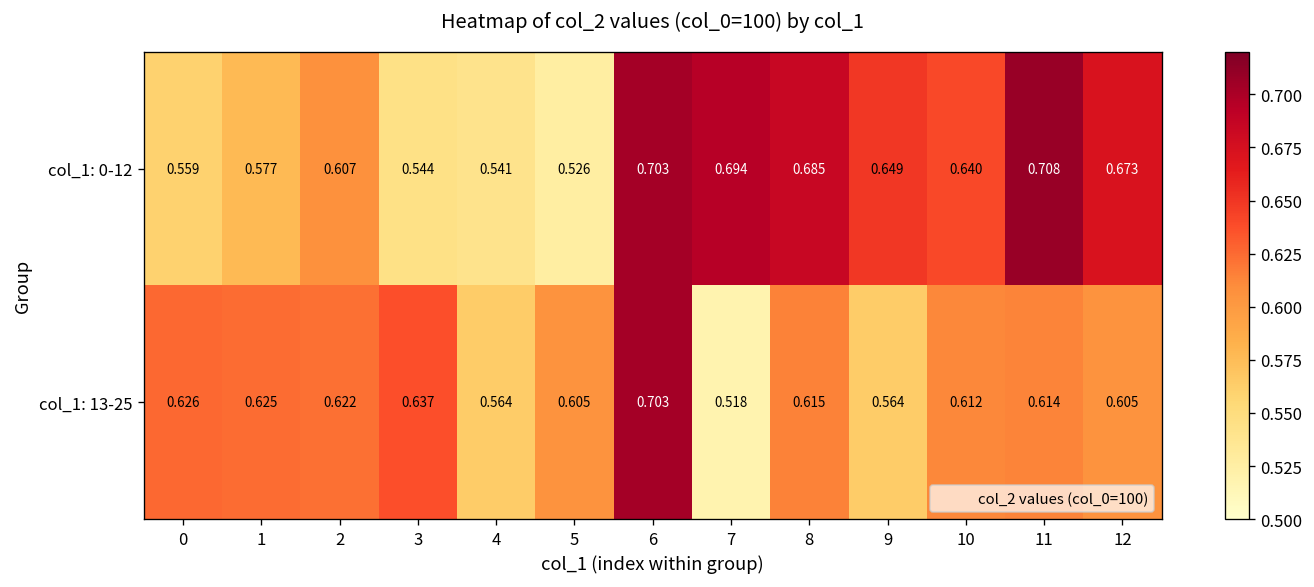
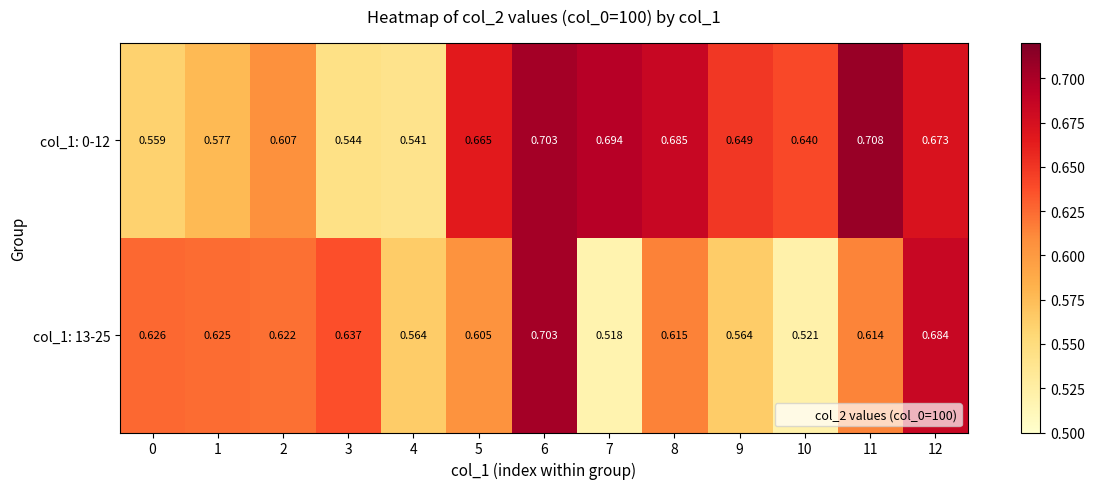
  {
    "col_1: 0-12": {
      "0": 0.559,
      "1": 0.577,
      "2": 0.607,
      "3": 0.544,
      "4": 0.541,
-     "5": 0.526,
+     "5": 0.665,
      "6": 0.703,
      "7": 0.694,
      "8": 0.685,
      "9": 0.649,
      "10": 0.640,
      "11": 0.708,
      "12": 0.673
    },
    "col_1: 13-25": {
      "0": 0.626,
      "1": 0.625,
      "2": 0.622,
      "3": 0.637,
      "4": 0.564,
      "5": 0.605,
      "6": 0.703,
      "7": 0.518,
      "8": 0.615,
      "9": 0.564,
-     "10": 0.612,
+     "10": 0.521,
      "11": 0.614,
-     "12": 0.605
+     "12": 0.684
    }
  }
